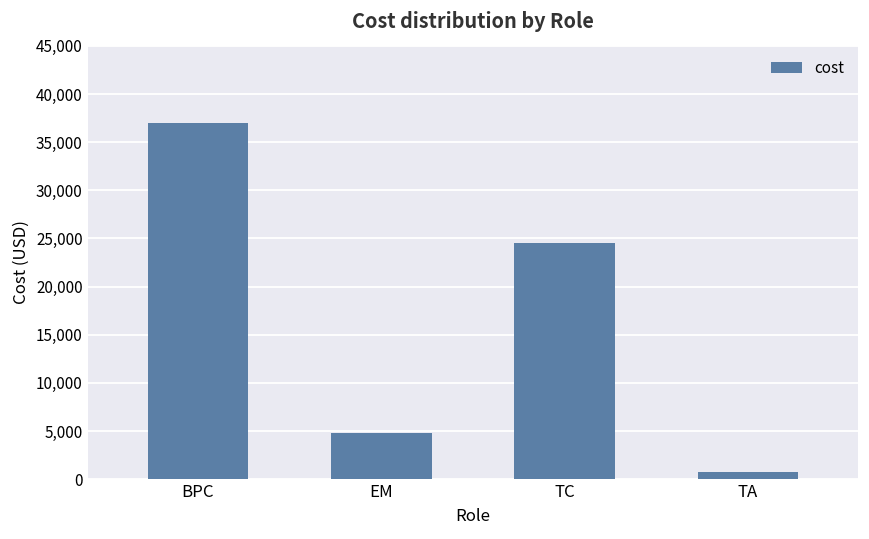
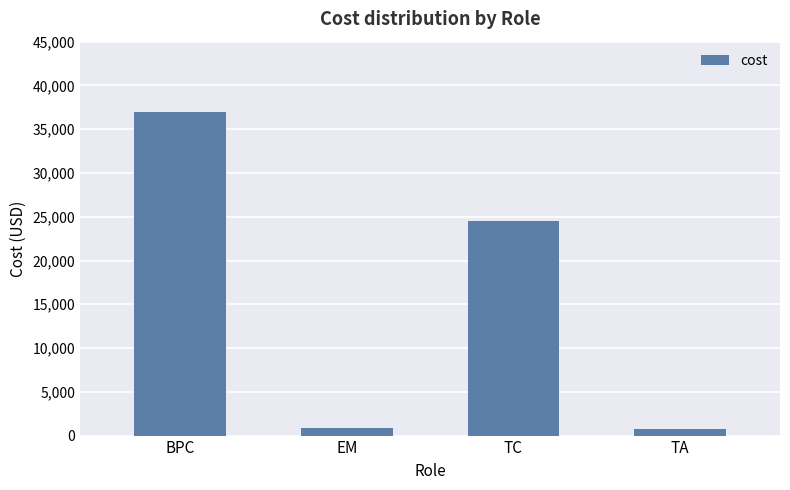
  {
    "BPC": "37,000",
-   "EM": "5,000",
+   "EM": "1,000",
    "TC": "25,000",
    "TA": "1,000"
  }
